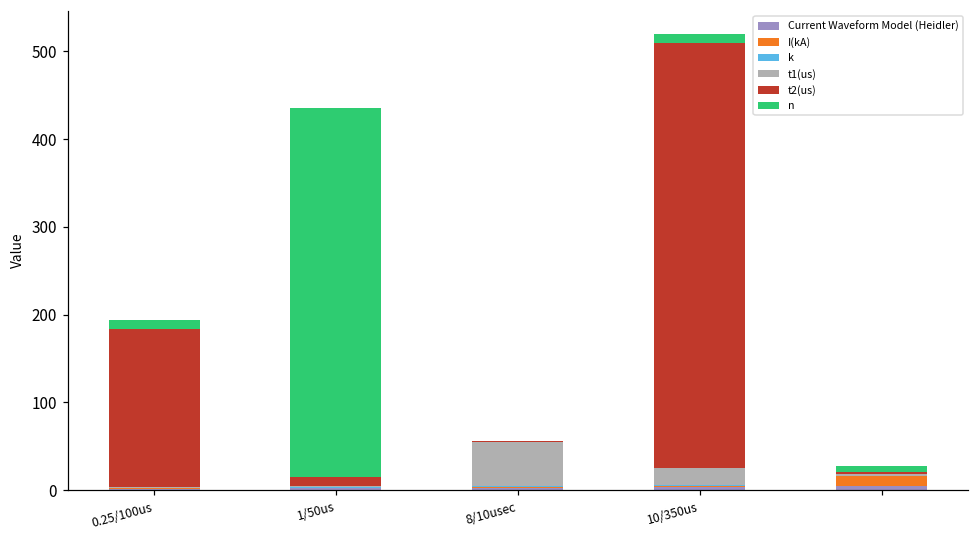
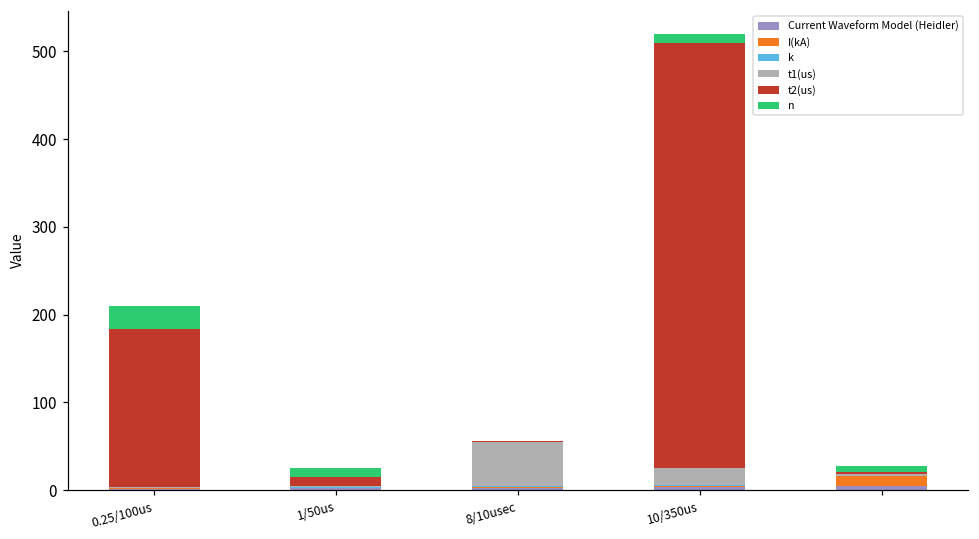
  {
    "t2(us)": {
      "0.25/100us": 180,
      "1/50us": 10,
      "10/350us": 490
    },
    "n": {
-     "0.25/100us": 10,
-     "1/50us": 420,
+     "0.25/100us": 30,
+     "1/50us": 10,
      "10/350us": 10
    }
  }
